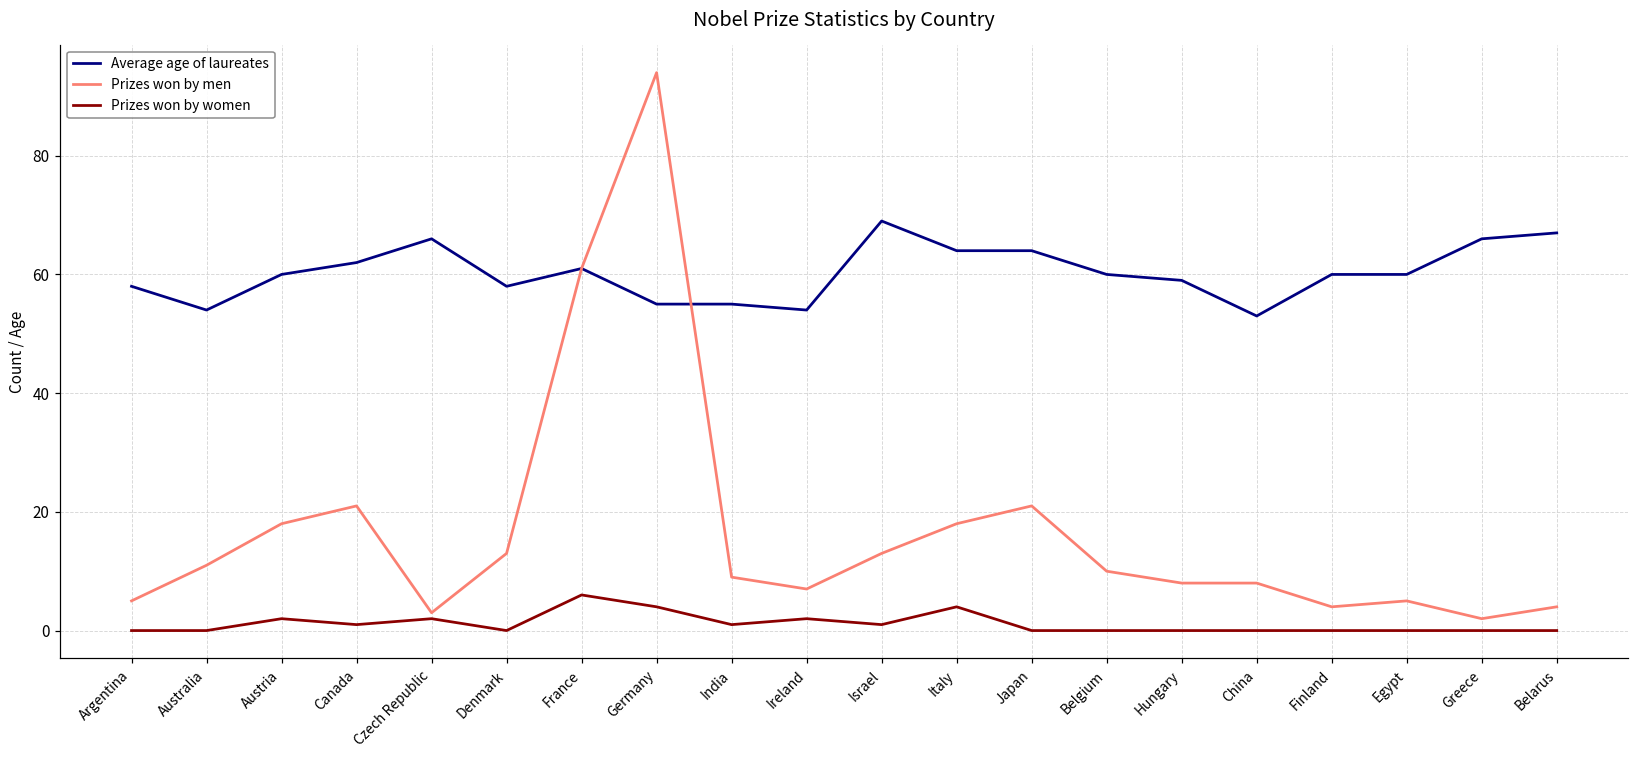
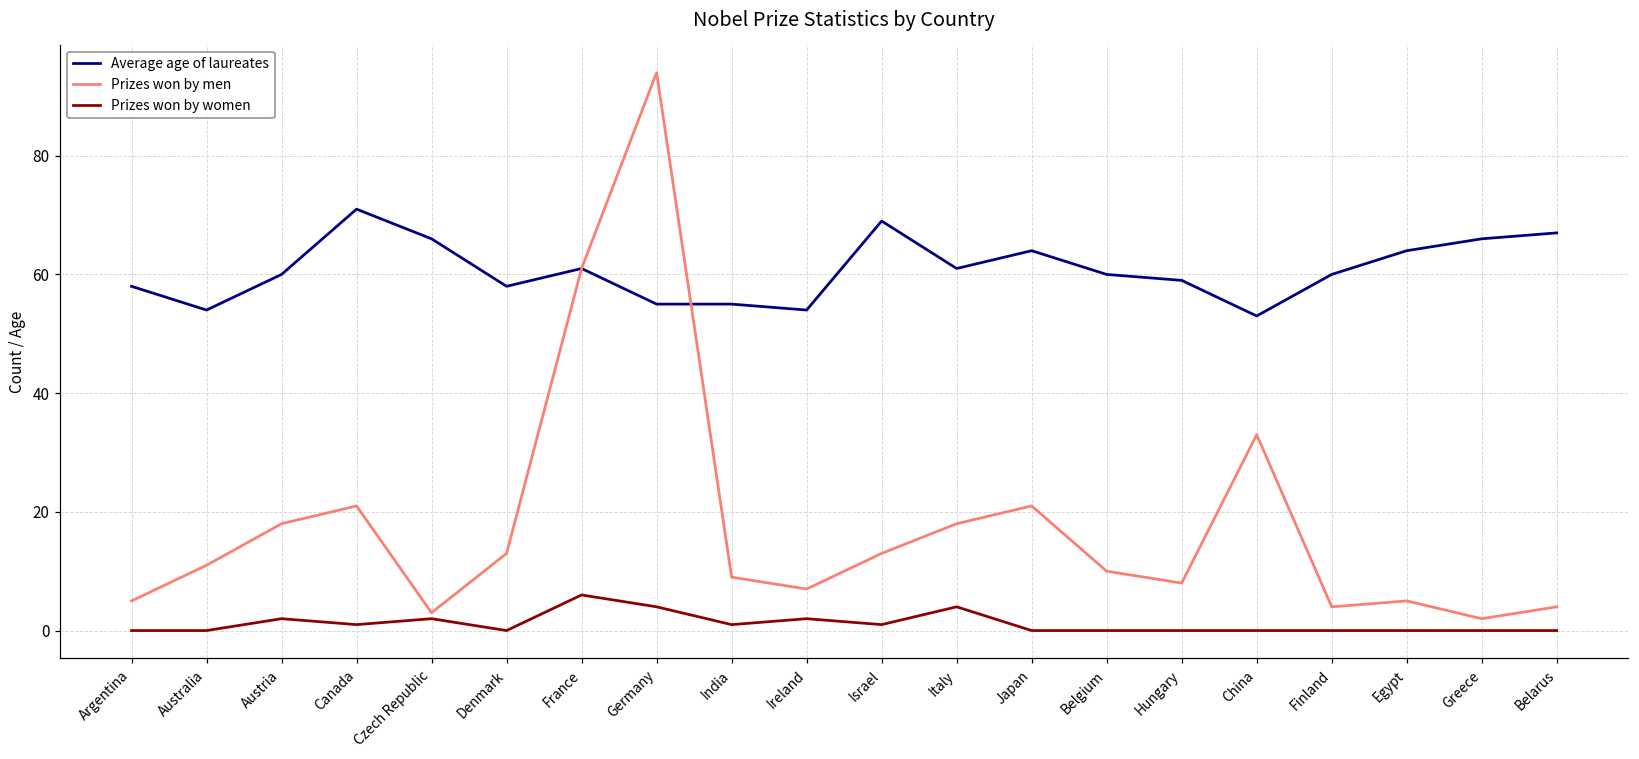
  {
    "Average age of laureates": {
      "Argentina": 58,
      "Australia": 54,
      "Austria": 60,
-     "Canada": 62,
+     "Canada": 71,
      "Czech Republic": 66,
      "Denmark": 58,
      "Germany": 55,
      "India": 55,
      "Ireland": 54,
      "Israel": 69,
-     "Italy": 64,
+     "Italy": 61,
      "Japan": 64,
      "Belgium": 60,
      "Hungary": 59,
      "China": 53,
      "Finland": 60,
-     "Egypt": 60,
+     "Egypt": 64,
      "Greece": 66,
      "Belarus": 67
    },
    "Prizes won by men": {
      "Argentina": 5,
      "Australia": 11,
      "Austria": 18,
      "Canada": 21,
      "Czech Republic": 3,
      "Denmark": 13,
      "Germany": 94,
      "India": 9,
      "Ireland": 7,
      "Israel": 13,
      "Italy": 18,
      "Japan": 21,
      "Belgium": 10,
      "Hungary": 8,
-     "China": 8,
+     "China": 33,
      "Finland": 4,
      "Egypt": 5,
      "Greece": 2,
      "Belarus": 4
    },
    "Prizes won by women": {
      "Argentina": 0,
      "Australia": 0,
      "Austria": 2,
      "Canada": 1,
      "Czech Republic": 2,
      "Denmark": 0,
      "France": 6,
      "Germany": 4,
      "India": 1,
      "Ireland": 2,
      "Israel": 1,
      "Italy": 4,
      "Japan": 0,
      "Belgium": 0,
      "Hungary": 0,
      "China": 0,
      "Finland": 0,
      "Egypt": 0,
      "Greece": 0,
      "Belarus": 0
    }
  }
